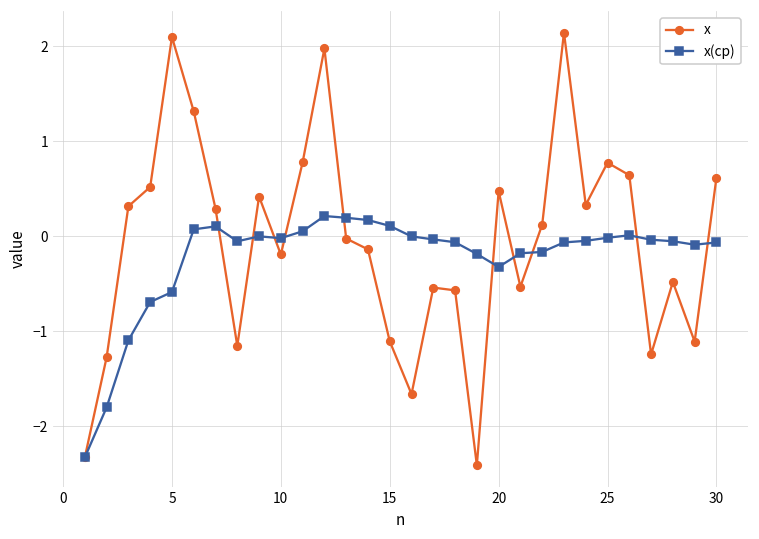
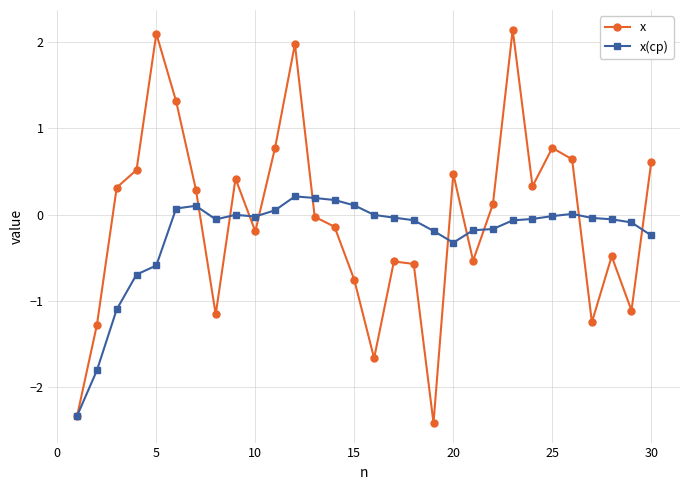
  {
    "x": {
      "5": 2.1,
      "10": -0.2,
-     "15": -1.1,
+     "15": -0.8,
      "20": 0.5,
      "25": 0.8,
      "30": 0.6
    },
    "x(ср)": {
      "5": -0.6,
      "10": 0.0,
      "15": 0.1,
      "20": -0.3,
      "25": 0.0,
-     "30": -0.1
+     "30": -0.2
    }
  }
